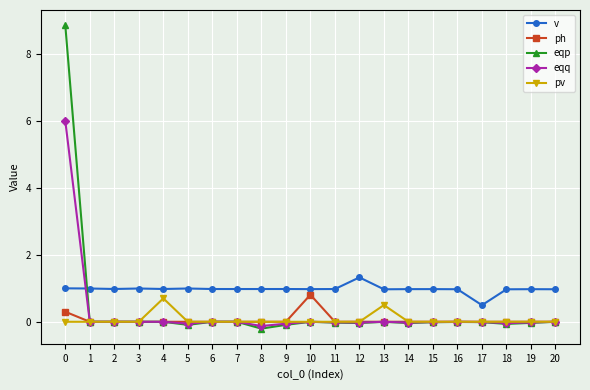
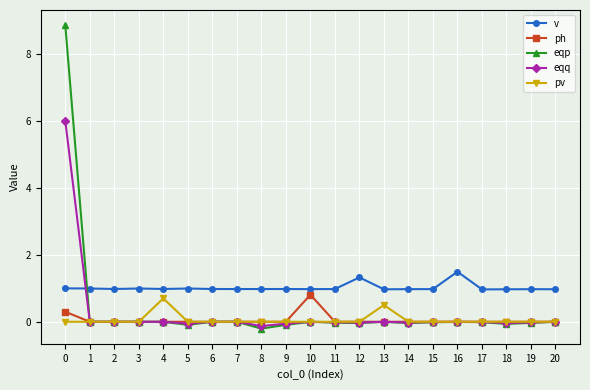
  {
    "v": {
      "0": 1.0,
      "1": 1.0,
      "2": 1.0,
      "3": 1.0,
      "4": 1.0,
      "5": 1.0,
      "6": 1.0,
      "7": 1.0,
      "8": 1.0,
      "9": 1.0,
      "10": 1.0,
      "11": 1.0,
      "12": 1.3,
      "13": 1.0,
      "14": 1.0,
      "15": 1.0,
-     "16": 1.0,
-     "17": 0.5,
+     "16": 1.5,
+     "17": 1.0,
      "18": 1.0,
      "19": 1.0,
      "20": 1.0
    },
    "ph": {
      "0": 0.3,
      "10": 0.8
    },
    "eqp": {
      "0": 8.9,
      "8": -0.2
    },
    "eqq": {
      "0": 6.0,
      "8": -0.1
    },
    "pv": {
      "0": 0.0,
      "4": 0.7,
      "13": 0.5
    }
  }
